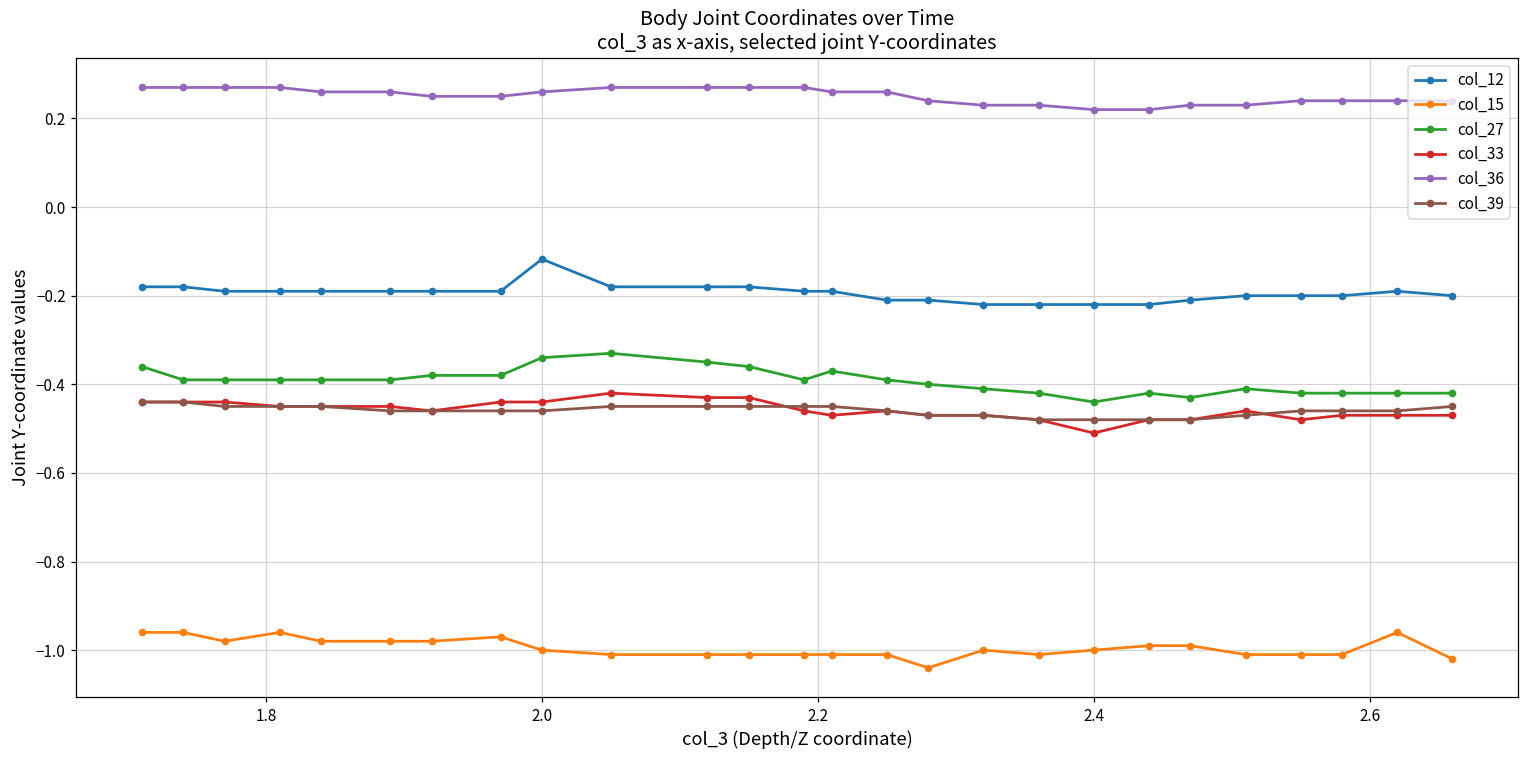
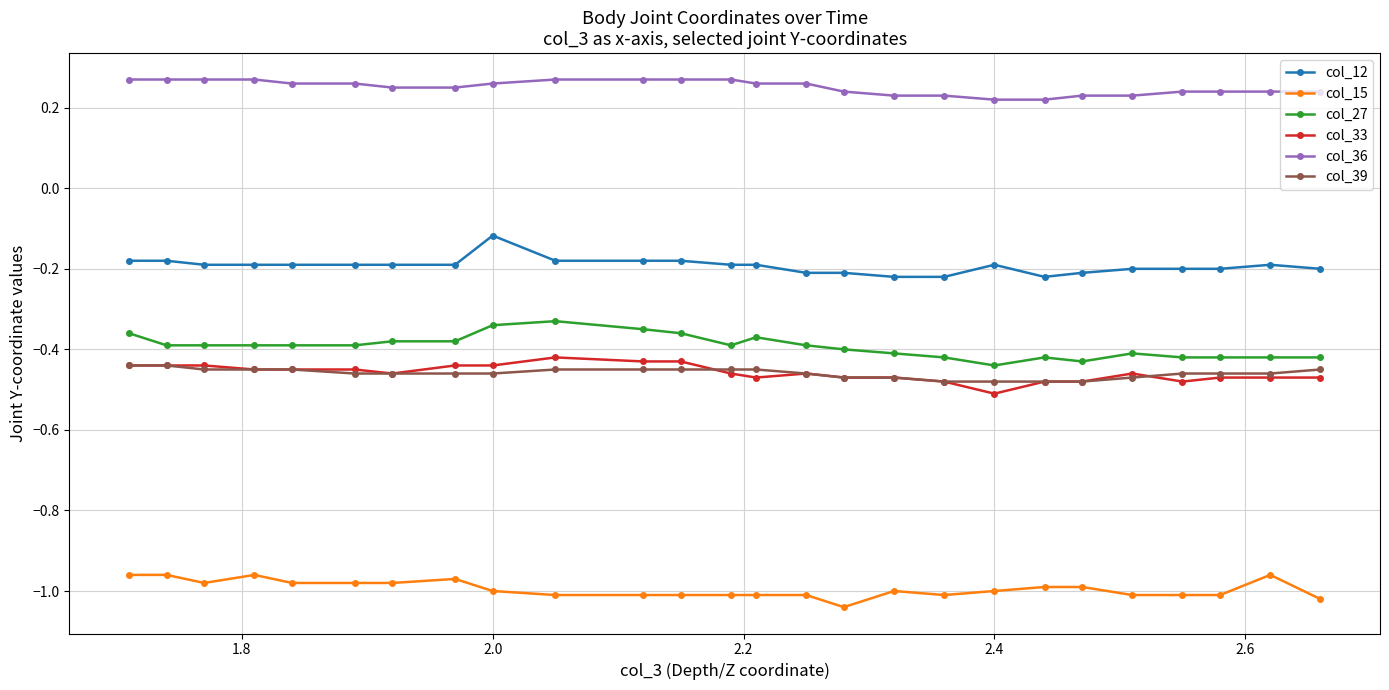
  {
    "col_12": {
      "2.0": -0.12,
-     "2.4": -0.22
+     "2.4": -0.19
    },
    "col_15": {
      "2.0": -1.00,
      "2.4": -1.00
    },
    "col_27": {
      "2.0": -0.34,
      "2.4": -0.44
    },
    "col_33": {
      "2.0": -0.44,
      "2.4": -0.51
    },
    "col_36": {
      "2.0": 0.26,
      "2.4": 0.22
    },
    "col_39": {
      "2.0": -0.46,
      "2.4": -0.48
    }
  }
